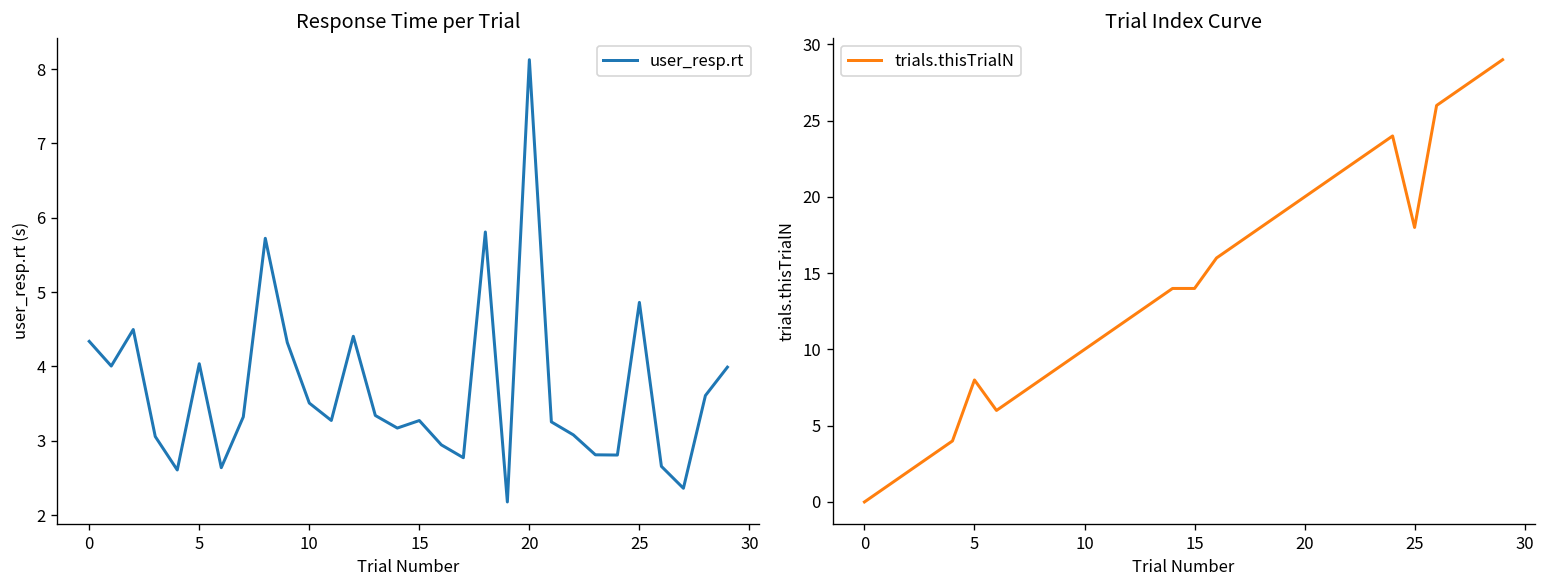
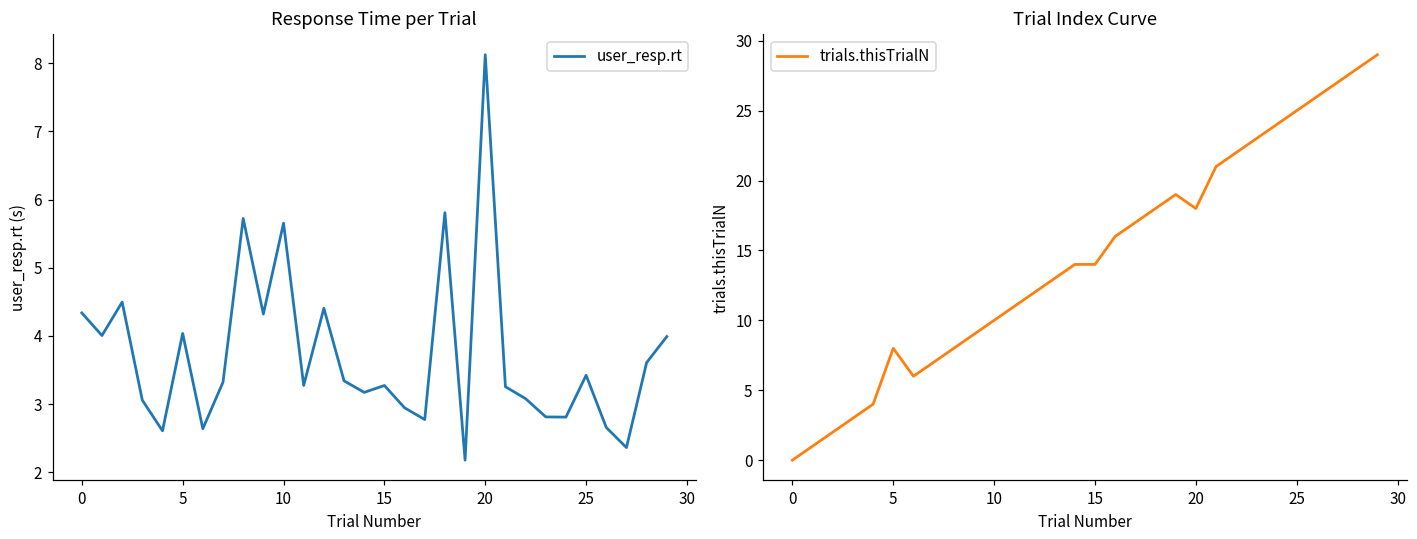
  {
    "Response Time per Trial": {
      "0": 4.3,
      "5": 4.0,
-     "10": 3.5,
+     "10": 5.7,
      "15": 3.3,
      "20": 8.1,
-     "25": 4.9
+     "25": 3.4
    },
    "Trial Index Curve": {
      "0": 0,
      "5": 8,
      "10": 10,
      "15": 14,
-     "20": 20,
-     "25": 18
+     "20": 18,
+     "25": 25
    }
  }
